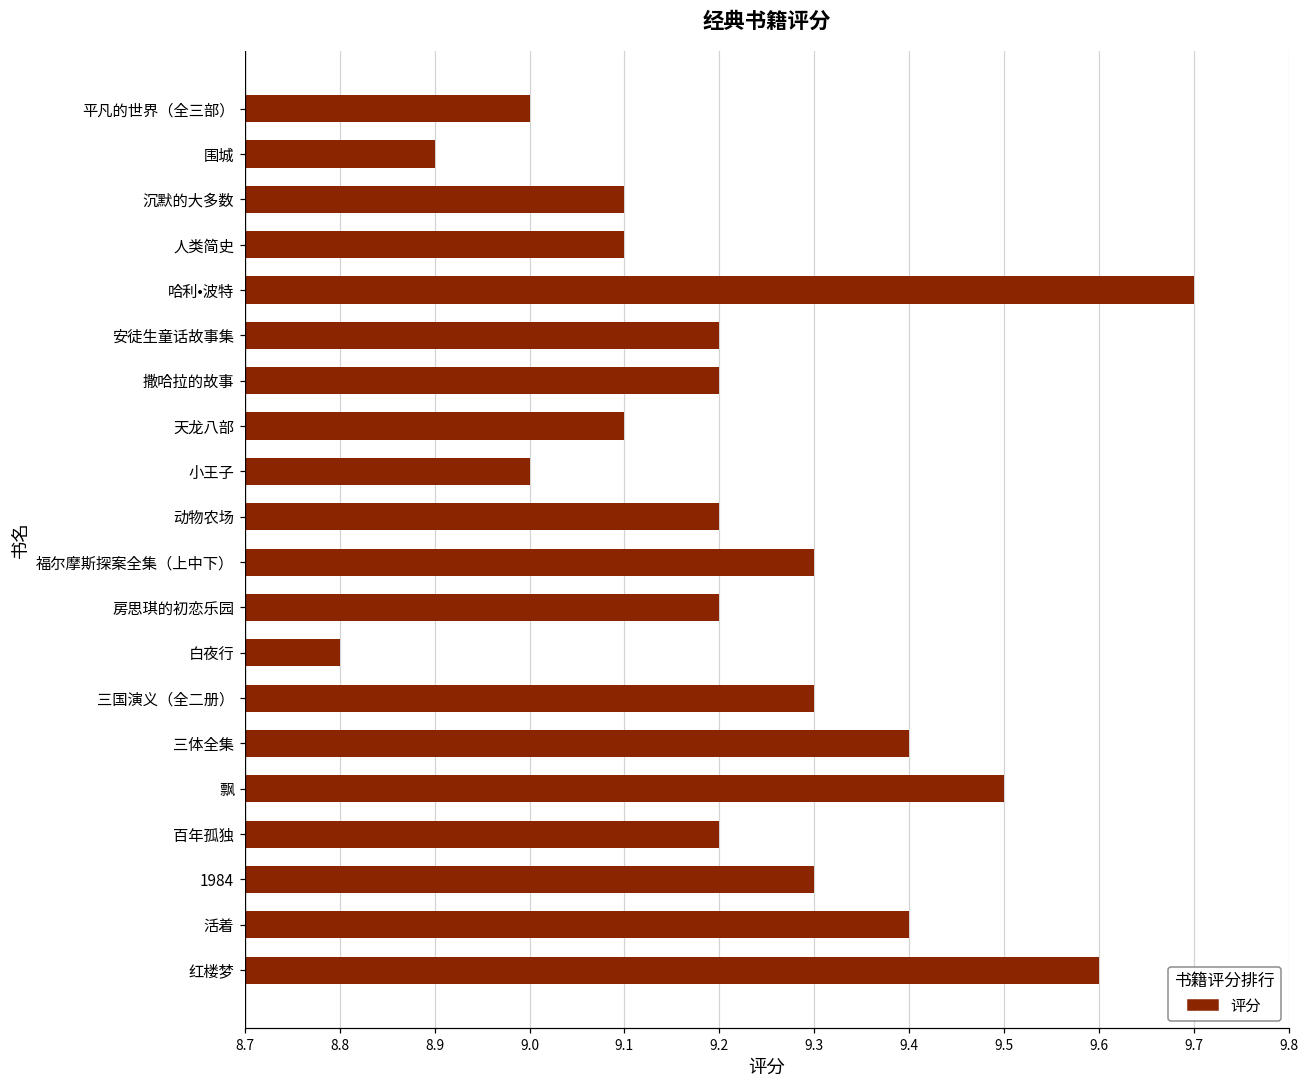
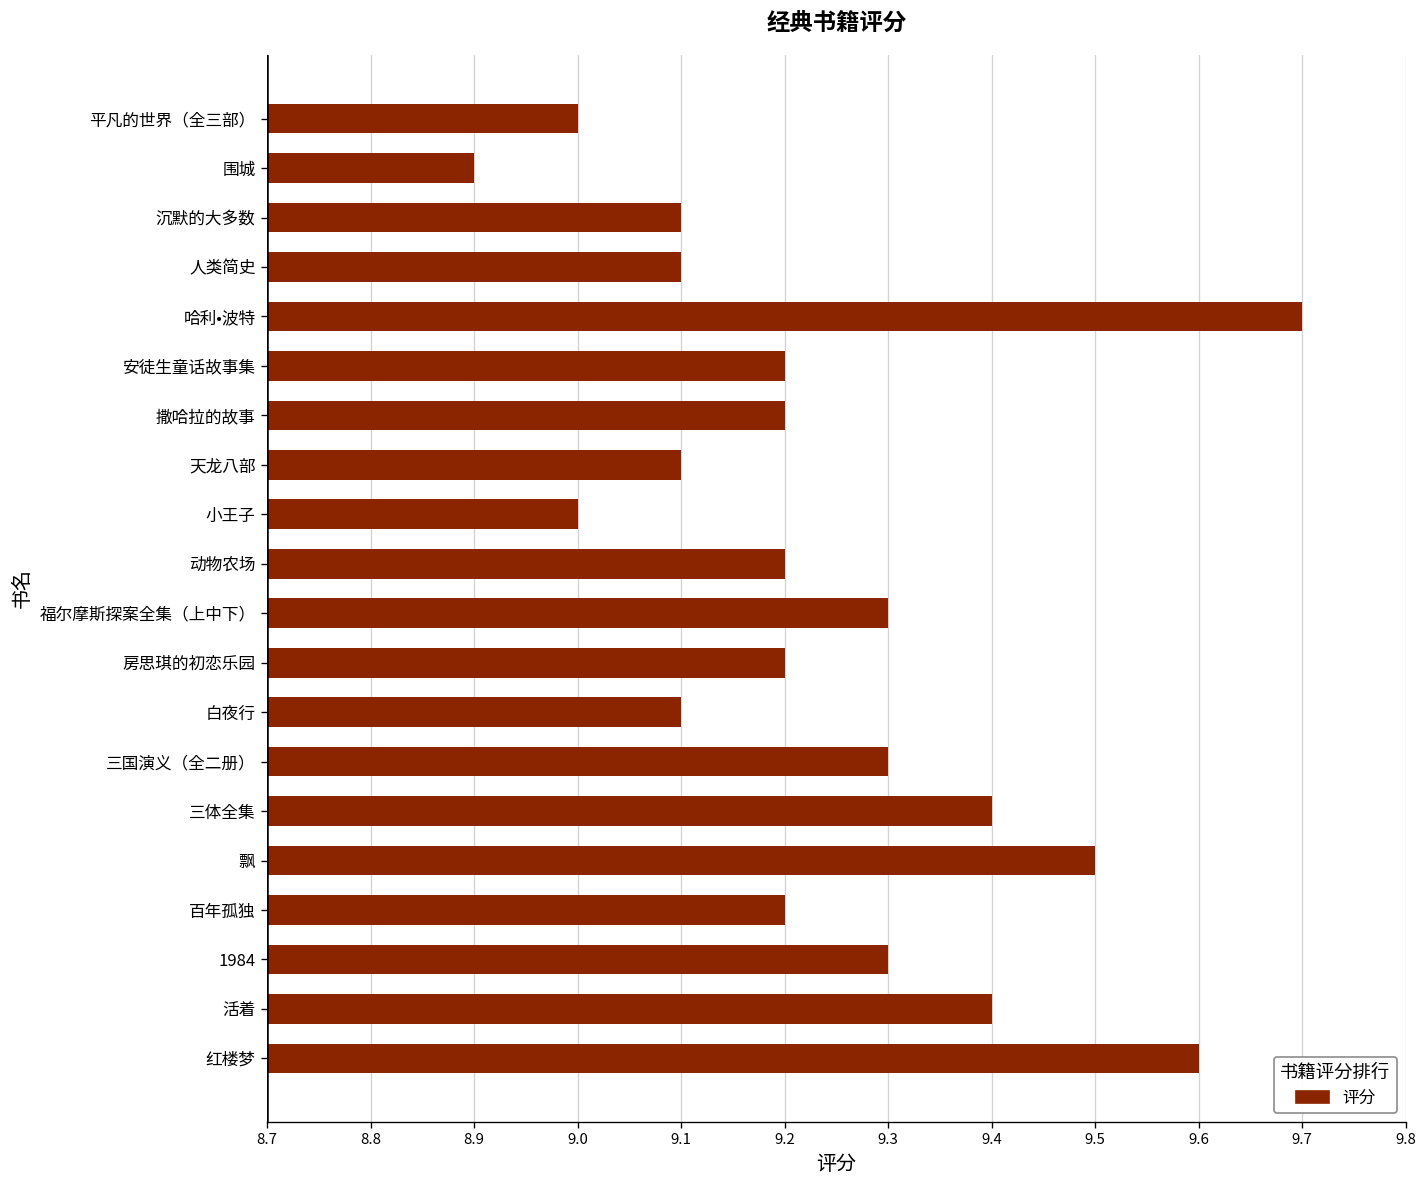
  {
    "平凡的世界（全三部）": 9.0,
    "围城": 8.9,
    "沉默的大多数": 9.1,
    "人类简史": 9.1,
    "哈利•波特": 9.7,
    "安徒生童话故事集": 9.2,
    "撒哈拉的故事": 9.2,
    "天龙八部": 9.1,
    "小王子": 9.0,
    "动物农场": 9.2,
    "福尔摩斯探案全集（上中下）": 9.3,
    "房思琪的初恋乐园": 9.2,
-   "白夜行": 8.8,
+   "白夜行": 9.1,
    "三国演义（全二册）": 9.3,
    "三体全集": 9.4,
    "飘": 9.5,
    "百年孤独": 9.2,
    "1984": 9.3,
    "活着": 9.4,
    "红楼梦": 9.6
  }
